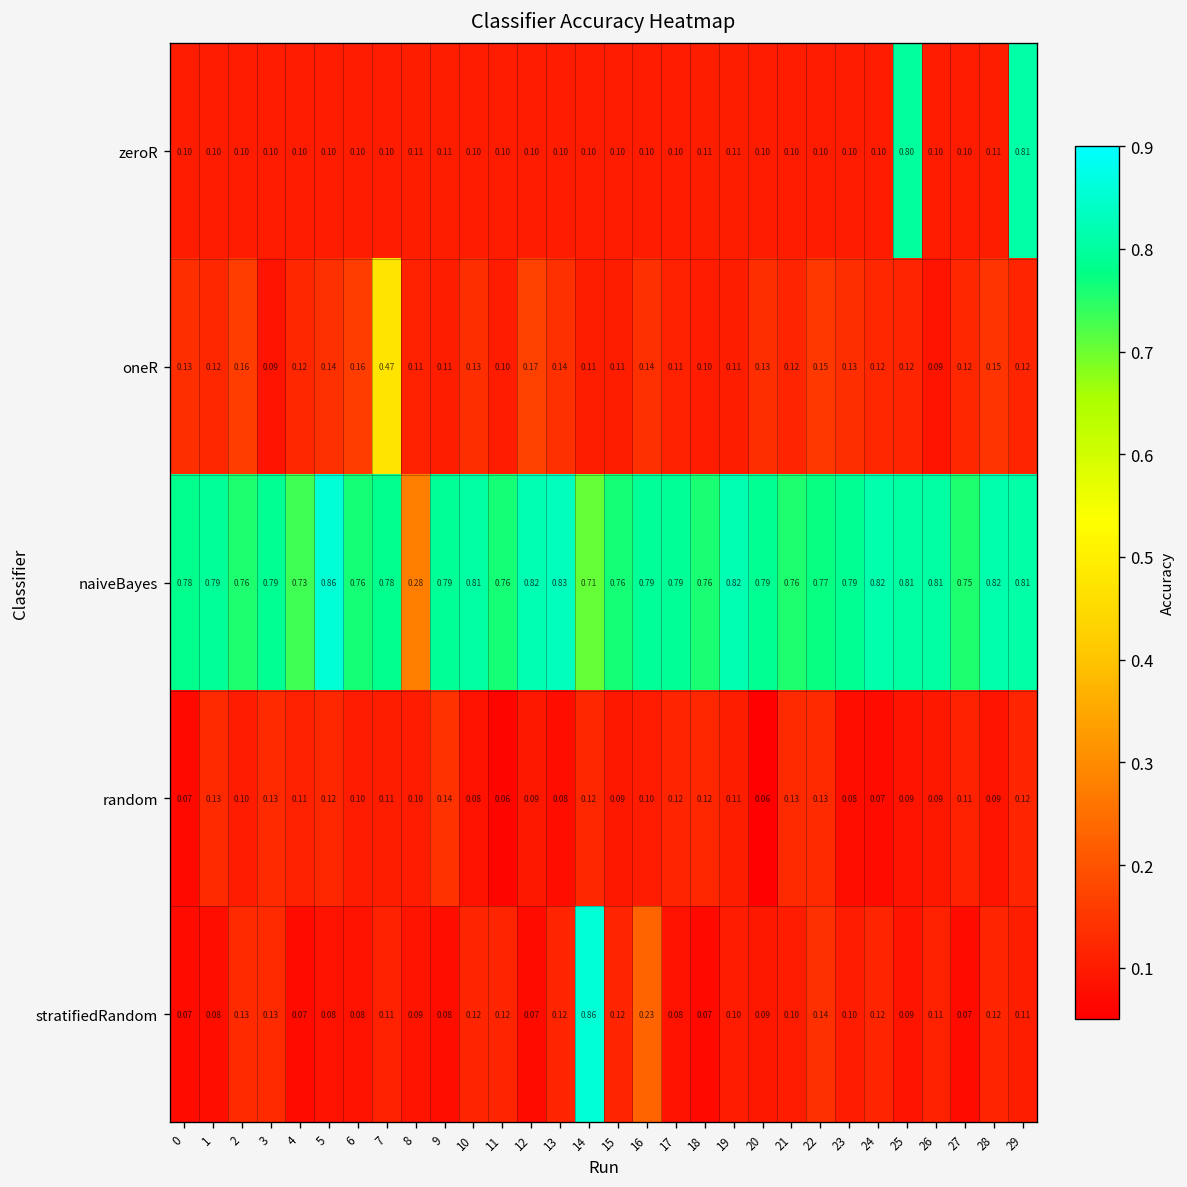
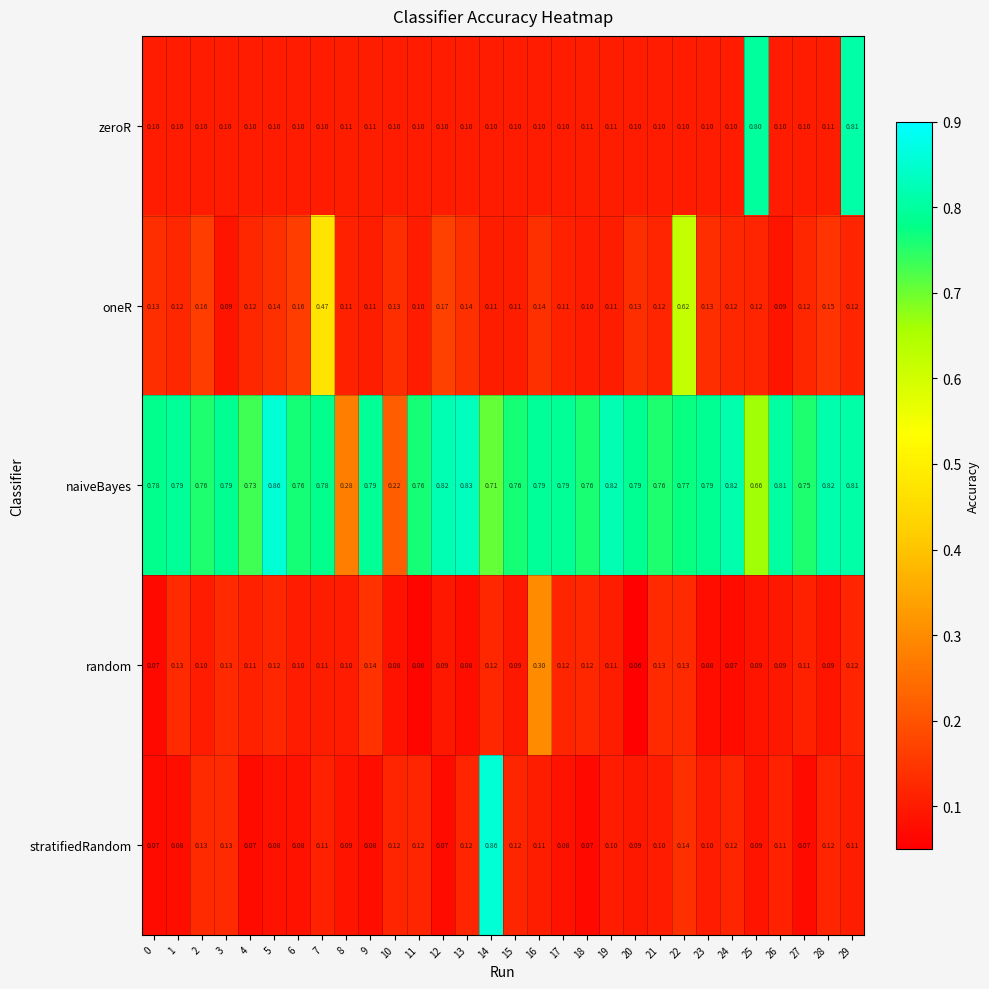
  {
    "zeroR": {
      "0": 0.10,
      "1": 0.10,
      "2": 0.10,
      "3": 0.10,
      "4": 0.10,
      "5": 0.10,
      "6": 0.10,
      "7": 0.10,
      "8": 0.11,
      "9": 0.11,
      "10": 0.10,
      "11": 0.10,
      "12": 0.10,
      "13": 0.10,
      "14": 0.10,
      "15": 0.10,
      "16": 0.10,
      "17": 0.10,
      "18": 0.11,
      "19": 0.11,
      "20": 0.10,
      "21": 0.10,
      "22": 0.10,
      "23": 0.10,
      "24": 0.10,
      "25": 0.80,
      "26": 0.10,
      "27": 0.10,
      "28": 0.11,
      "29": 0.81
    },
    "oneR": {
      "0": 0.13,
      "1": 0.12,
      "2": 0.16,
      "3": 0.09,
      "4": 0.12,
      "5": 0.14,
      "6": 0.16,
      "7": 0.47,
      "8": 0.11,
      "9": 0.11,
      "10": 0.13,
      "11": 0.10,
      "12": 0.17,
      "13": 0.14,
      "14": 0.11,
      "15": 0.11,
      "16": 0.14,
      "17": 0.11,
      "18": 0.10,
      "19": 0.11,
      "20": 0.13,
      "21": 0.12,
-     "22": 0.15,
+     "22": 0.62,
      "23": 0.13,
      "24": 0.12,
      "25": 0.12,
      "26": 0.09,
      "27": 0.12,
      "28": 0.15,
      "29": 0.12
    },
    "naiveBayes": {
      "0": 0.78,
      "1": 0.79,
      "2": 0.76,
      "3": 0.79,
      "4": 0.73,
      "5": 0.86,
      "6": 0.76,
      "7": 0.78,
      "8": 0.28,
      "9": 0.79,
-     "10": 0.81,
+     "10": 0.22,
      "11": 0.76,
      "12": 0.82,
      "13": 0.83,
      "14": 0.71,
      "15": 0.76,
      "16": 0.79,
      "17": 0.79,
      "18": 0.76,
      "19": 0.82,
      "20": 0.79,
      "21": 0.76,
      "22": 0.77,
      "23": 0.79,
      "24": 0.82,
-     "25": 0.81,
+     "25": 0.66,
      "26": 0.81,
      "27": 0.75,
      "28": 0.82,
      "29": 0.81
    },
    "random": {
      "0": 0.07,
      "1": 0.13,
      "2": 0.10,
      "3": 0.13,
      "4": 0.11,
      "5": 0.12,
      "6": 0.10,
      "7": 0.11,
      "8": 0.10,
      "9": 0.14,
      "10": 0.08,
      "11": 0.06,
      "12": 0.09,
      "13": 0.08,
      "14": 0.12,
      "15": 0.09,
-     "16": 0.10,
+     "16": 0.30,
      "17": 0.12,
      "18": 0.12,
      "19": 0.11,
      "20": 0.06,
      "21": 0.13,
      "22": 0.13,
      "23": 0.08,
      "24": 0.07,
      "25": 0.09,
      "26": 0.09,
      "27": 0.11,
      "28": 0.09,
      "29": 0.12
    },
    "stratifiedRandom": {
      "0": 0.07,
      "1": 0.08,
      "2": 0.13,
      "3": 0.13,
      "4": 0.07,
      "5": 0.08,
      "6": 0.08,
      "7": 0.11,
      "8": 0.09,
      "9": 0.08,
      "10": 0.12,
      "11": 0.12,
      "12": 0.07,
      "13": 0.12,
      "14": 0.86,
      "15": 0.12,
-     "16": 0.23,
+     "16": 0.11,
      "17": 0.08,
      "18": 0.07,
      "19": 0.10,
      "20": 0.09,
      "21": 0.10,
      "22": 0.14,
      "23": 0.10,
      "24": 0.12,
      "25": 0.09,
      "26": 0.11,
      "27": 0.07,
      "28": 0.12,
      "29": 0.11
    }
  }
